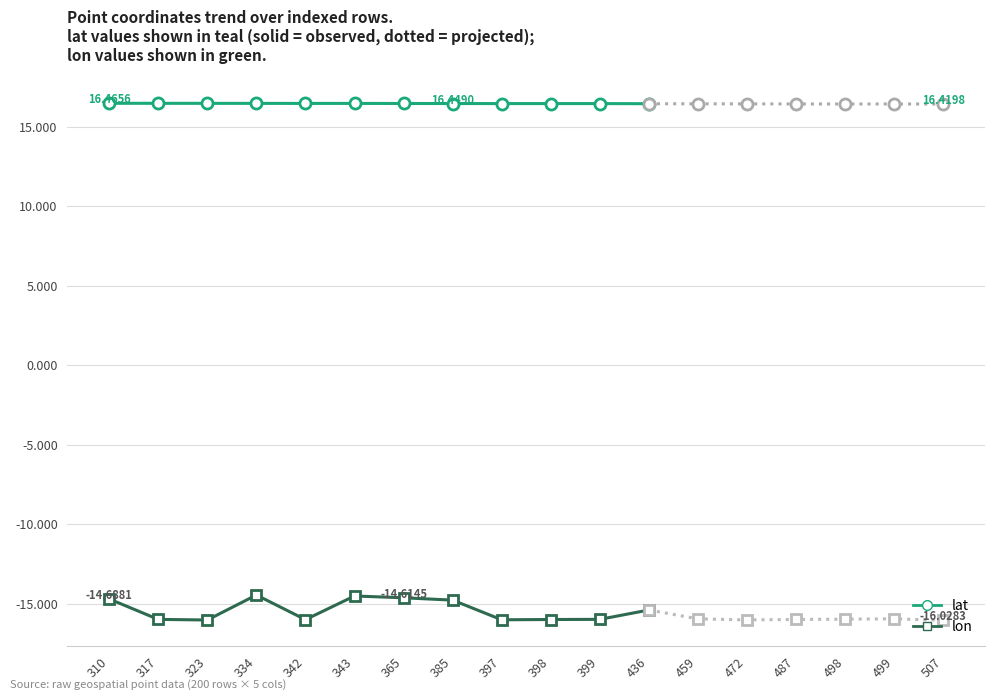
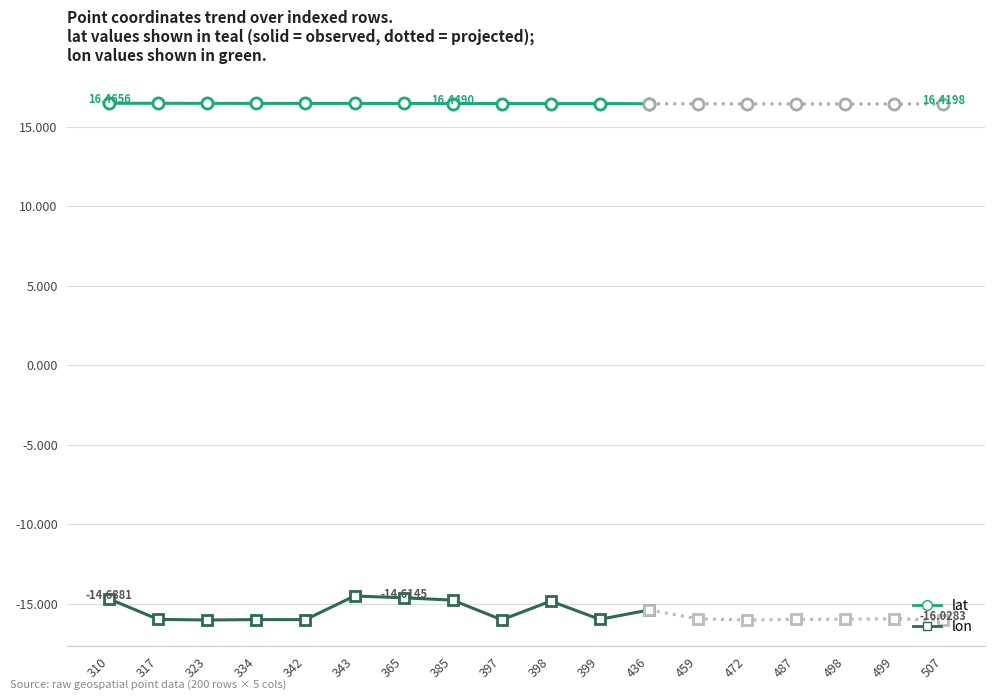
  {
    "lat": {
      "310": 16.4656,
      "385": 16.4490
    },
    "lon": {
      "317": -16.0,
      "323": -16.0,
-     "334": -14.4,
+     "334": -16.0,
      "342": -16.0,
      "343": -14.5,
      "385": -14.8,
      "397": -16.0,
-     "398": -16.0,
+     "398": -14.8,
      "399": -16.0
    }
  }
